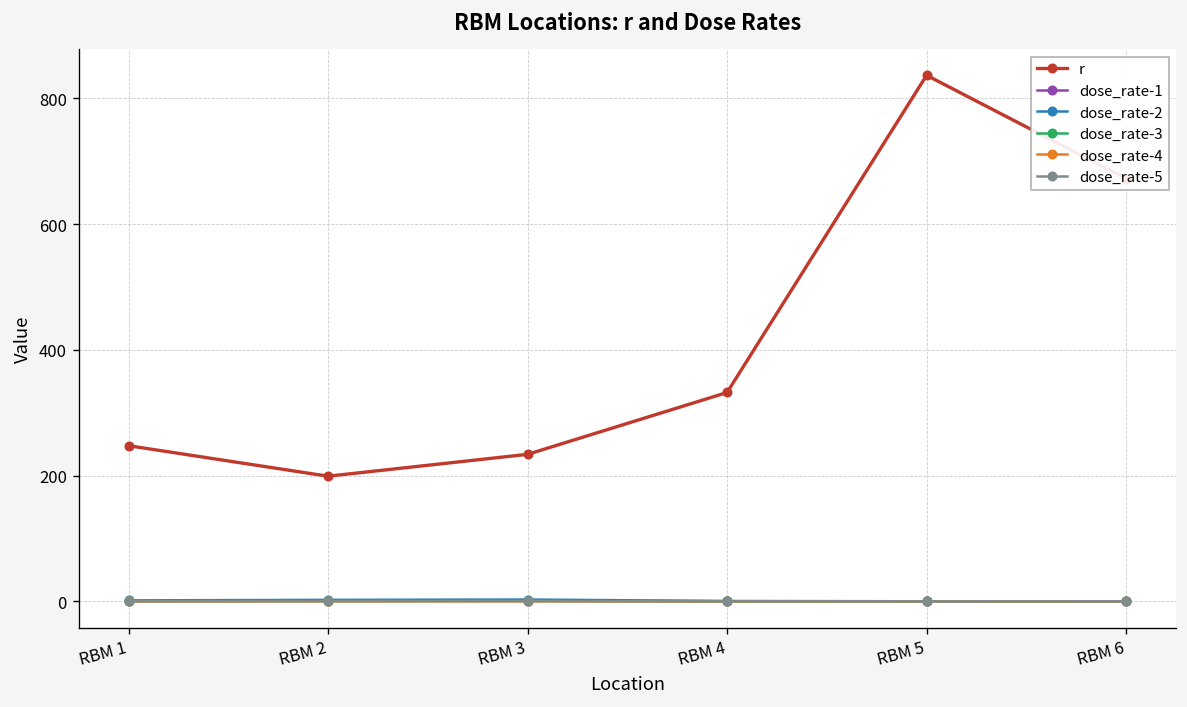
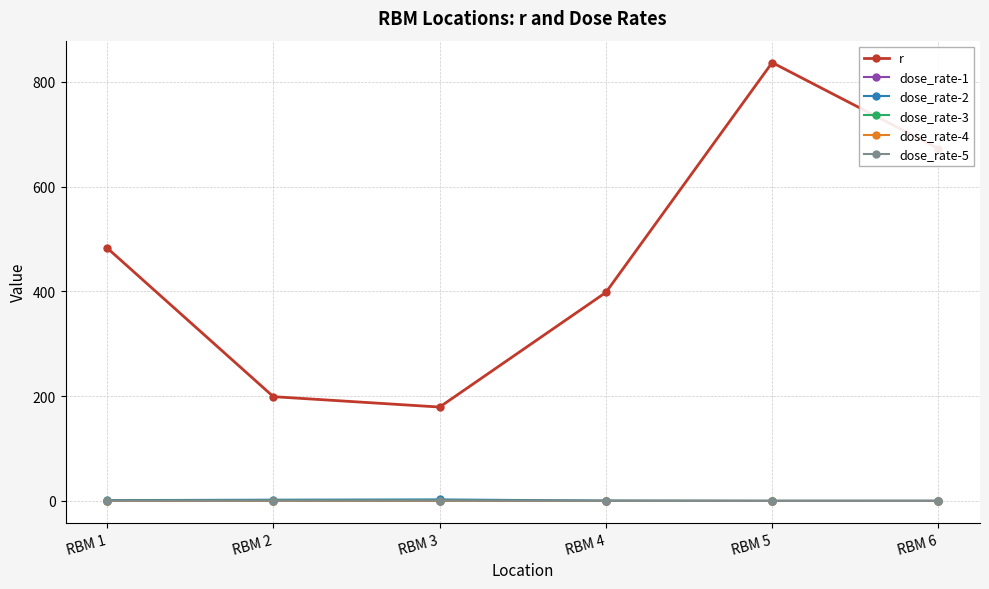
  {
    "r": {
-     "RBM 1": 250,
+     "RBM 1": 480,
      "RBM 2": 200,
-     "RBM 3": 230,
-     "RBM 4": 330,
+     "RBM 3": 180,
+     "RBM 4": 400,
      "RBM 5": 840
    }
  }
